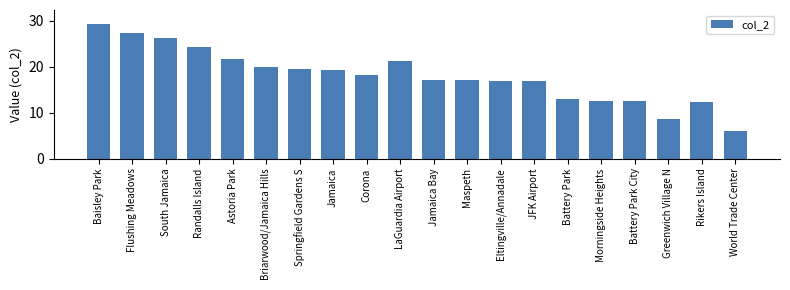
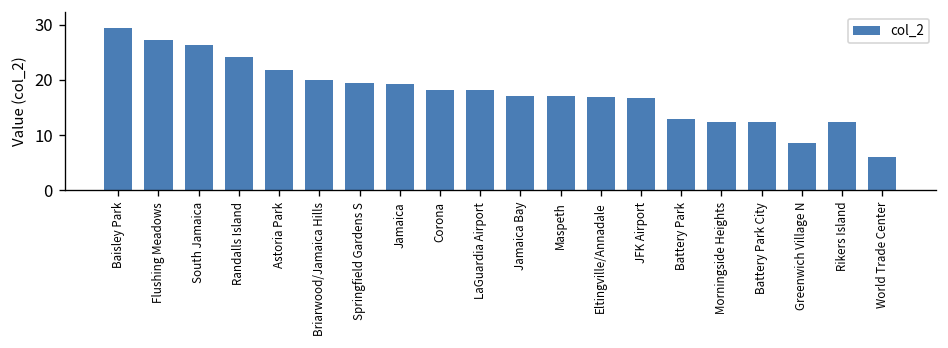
  {
    "Baisley Park": 29,
    "Flushing Meadows": 27,
    "South Jamaica": 26,
    "Randalls Island": 24,
    "Astoria Park": 22,
    "Briarwood/Jamaica Hills": 20,
    "Springfield Gardens S": 19,
    "Jamaica": 19,
    "Corona": 18,
-   "LaGuardia Airport": 21,
+   "LaGuardia Airport": 18,
    "Jamaica Bay": 17,
    "Maspeth": 17,
    "Eltingville/Annadale": 17,
    "JFK Airport": 17,
    "Battery Park": 13,
    "Morningside Heights": 12,
    "Battery Park City": 12,
    "Greenwich Village N": 9,
    "Rikers Island": 12,
    "World Trade Center": 6
  }
